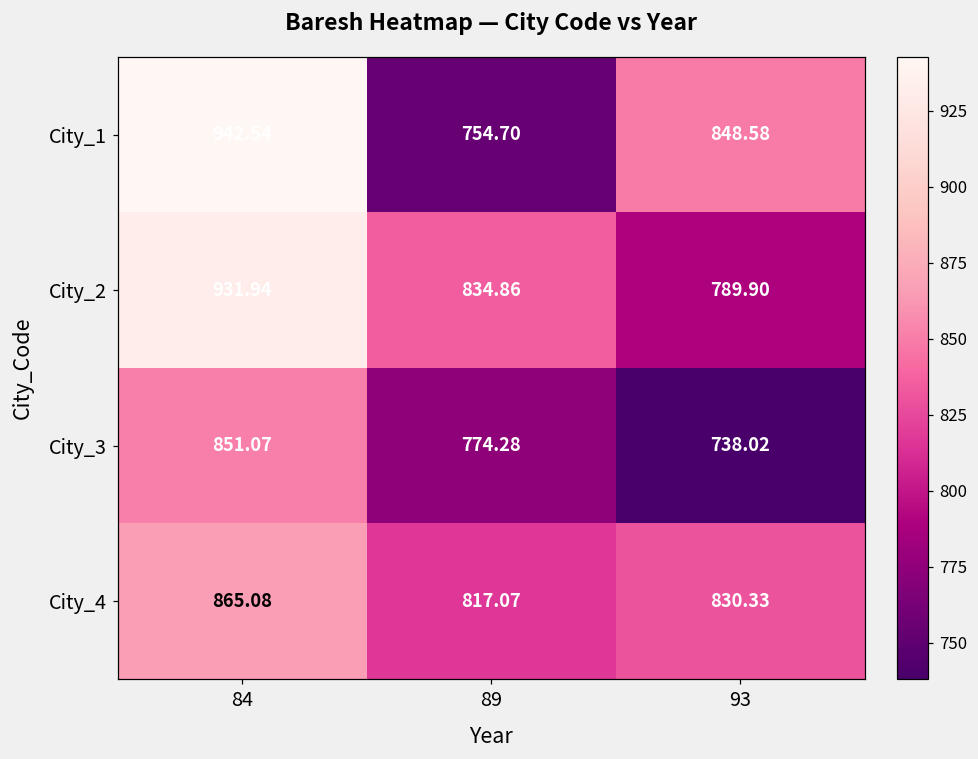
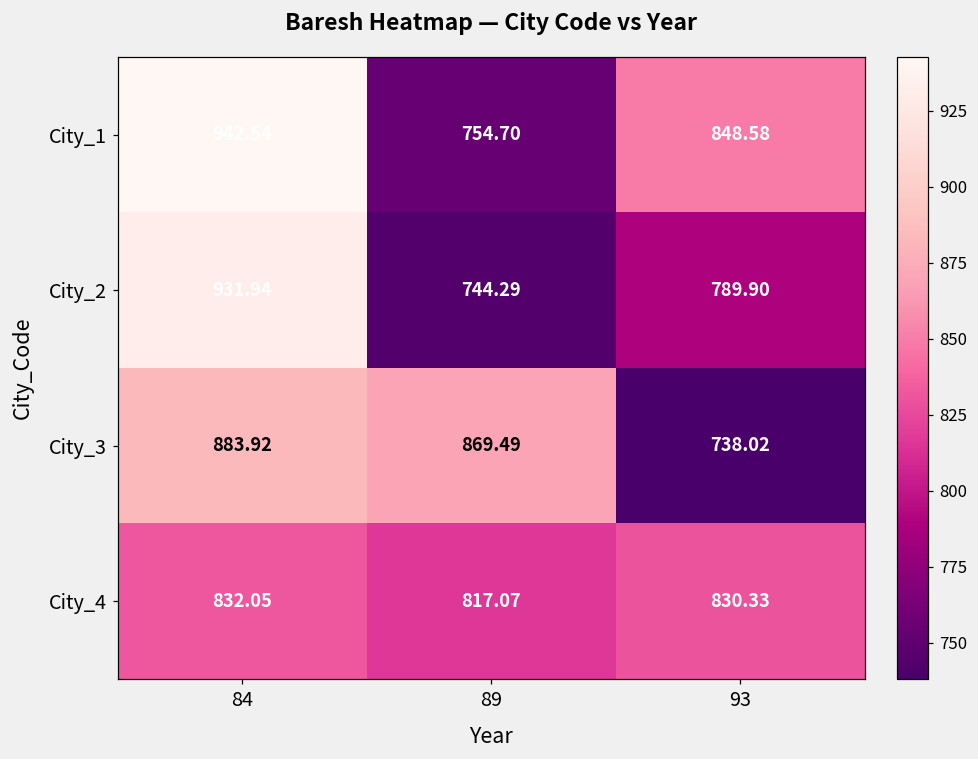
  {
    "City_1": {
      "89": 754.70,
      "93": 848.58
    },
    "City_2": {
-     "89": 834.86,
+     "89": 744.29,
      "93": 789.90
    },
    "City_3": {
-     "84": 851.07,
-     "89": 774.28,
+     "84": 883.92,
+     "89": 869.49,
      "93": 738.02
    },
    "City_4": {
-     "84": 865.08,
+     "84": 832.05,
      "89": 817.07,
      "93": 830.33
    }
  }
